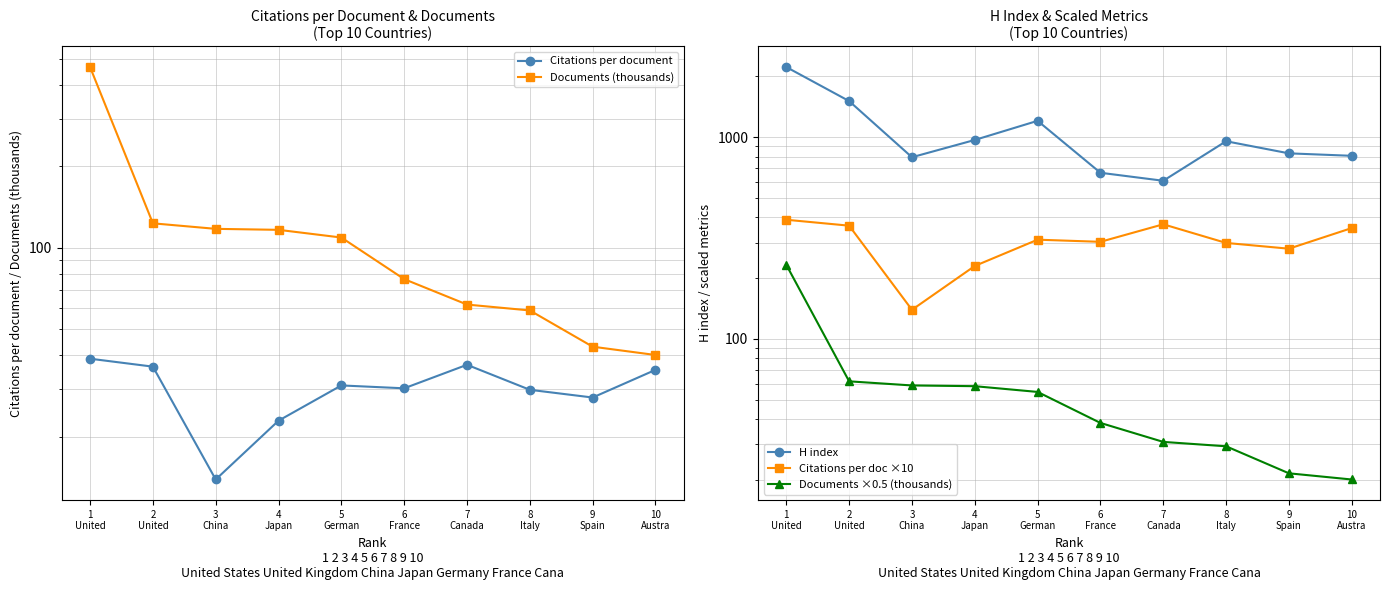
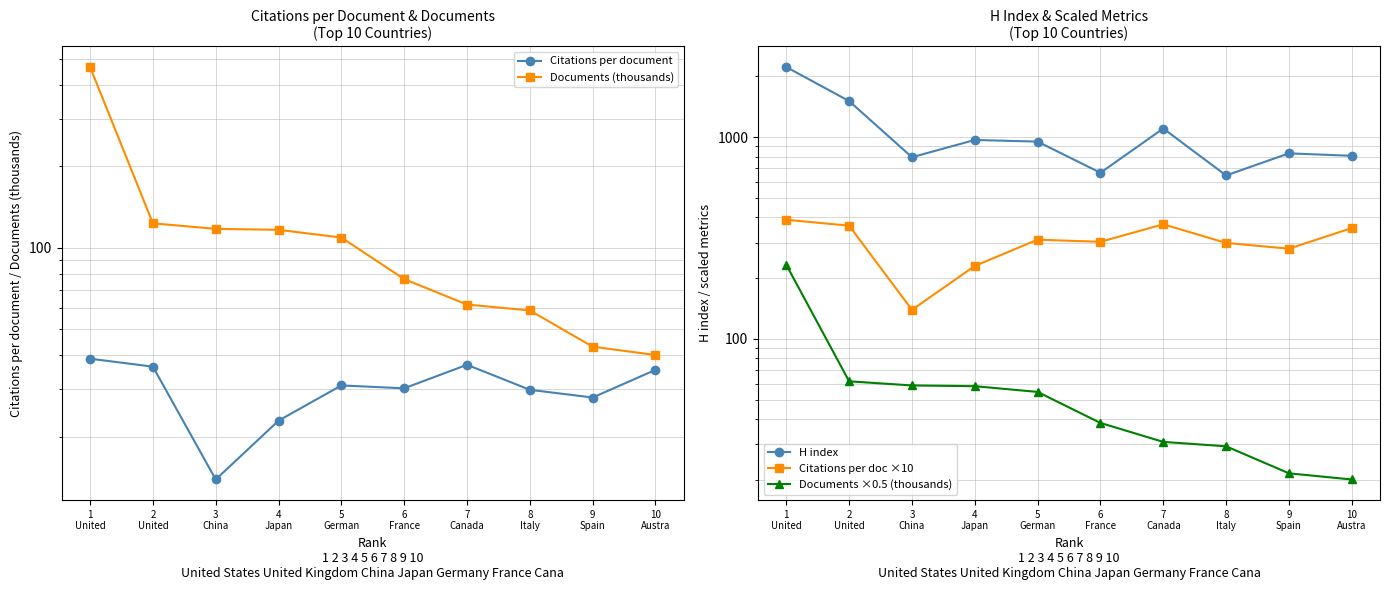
  {
    "H Index & Scaled Metrics (Top 10 Countries)": {
      "H index": {
        "1 United": 2200,
        "2 United": 1500,
        "3 China": 790,
        "4 Japan": 1000,
-       "5 German": 1200,
+       "5 German": 900,
        "6 France": 670,
-       "7 Canada": 610,
-       "8 Italy": 1000,
+       "7 Canada": 1100,
+       "8 Italy": 650,
        "9 Spain": 830,
        "10 Austra": 810
      },
      "Citations per doc ×10": {
        "1 United": 390,
        "2 United": 360,
        "3 China": 140,
        "4 Japan": 230,
        "5 German": 310,
        "6 France": 300,
        "7 Canada": 370,
        "8 Italy": 300,
        "9 Spain": 280,
        "10 Austra": 350
      },
      "Documents ×0.5 (thousands)": {
        "1 United": 230,
        "2 United": 62,
        "3 China": 59,
        "4 Japan": 58,
        "5 German": 55,
        "6 France": 38,
        "7 Canada": 31,
        "8 Italy": 29,
        "9 Spain": 22,
        "10 Austra": 20
      }
    }
  }
